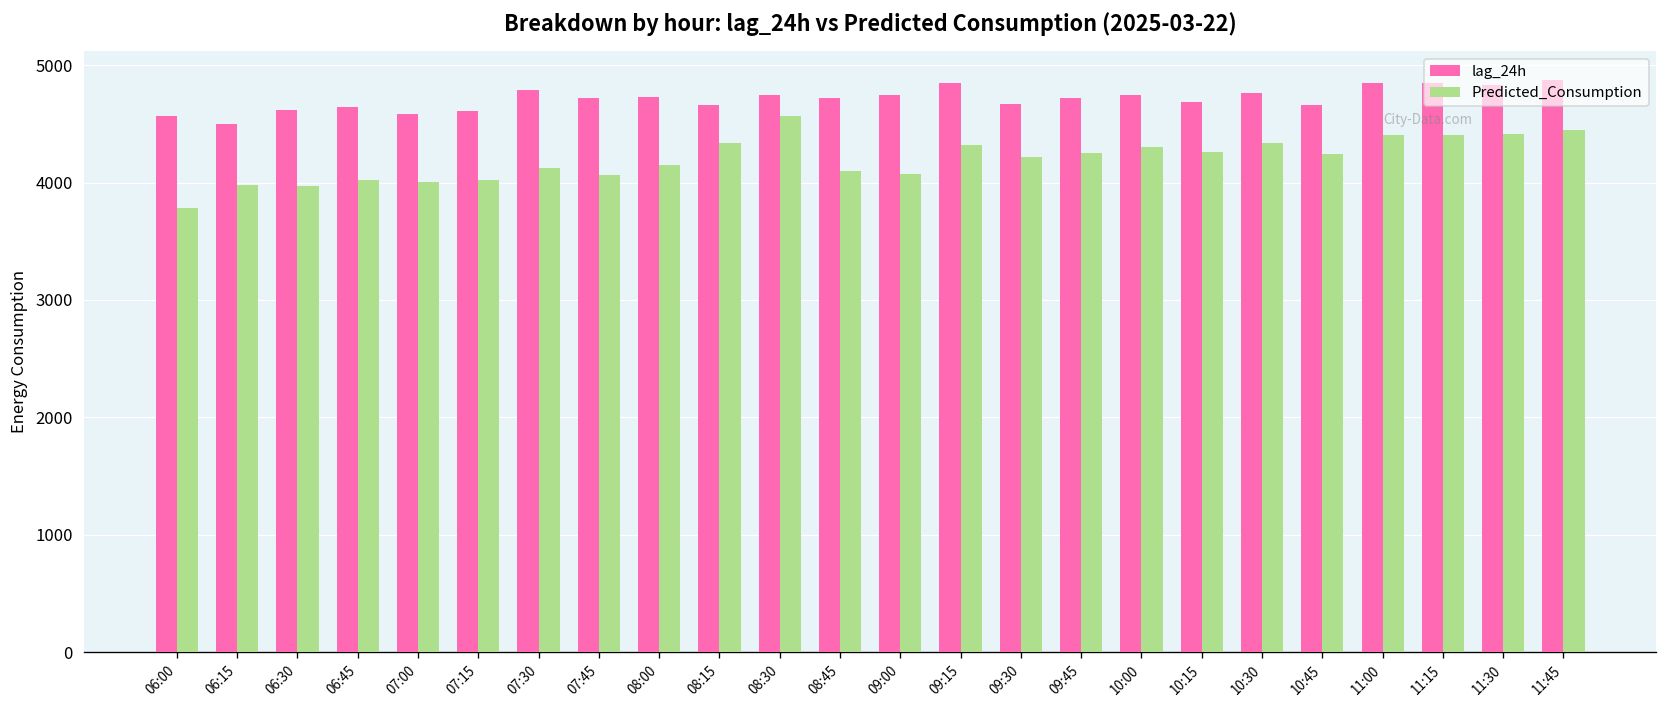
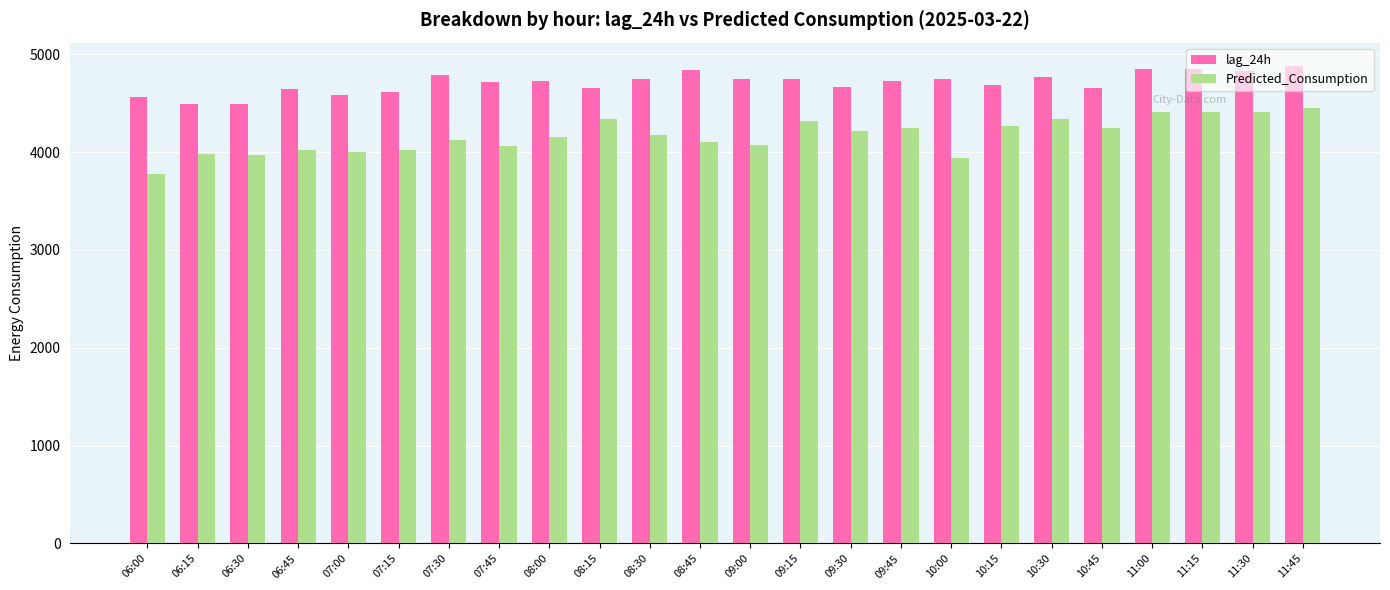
  {
    "lag_24h": {
      "06:00": 4600,
      "06:15": 4500,
-     "06:30": 4600,
+     "06:30": 4500,
      "06:45": 4600,
      "07:00": 4600,
      "07:15": 4600,
      "07:30": 4800,
      "07:45": 4700,
      "08:00": 4700,
      "08:15": 4700,
      "08:30": 4700,
-     "08:45": 4700,
+     "08:45": 4800,
      "09:00": 4700,
-     "09:15": 4800,
+     "09:15": 4700,
      "09:30": 4700,
      "09:45": 4700,
      "10:00": 4700,
      "10:15": 4700,
      "10:30": 4800,
      "10:45": 4700,
      "11:00": 4800
    },
    "Predicted_Consumption": {
      "06:00": 3800,
      "06:15": 4000,
      "06:30": 4000,
      "06:45": 4000,
      "07:00": 4000,
      "07:15": 4000,
      "07:30": 4100,
      "07:45": 4100,
      "08:00": 4200,
      "08:15": 4300,
-     "08:30": 4600,
+     "08:30": 4200,
      "08:45": 4100,
      "09:00": 4100,
      "09:15": 4300,
      "09:30": 4200,
      "09:45": 4200,
-     "10:00": 4300,
+     "10:00": 3900,
      "10:15": 4300,
      "10:30": 4300,
      "10:45": 4200,
      "11:00": 4400,
      "11:15": 4400,
      "11:30": 4400,
      "11:45": 4400
    }
  }
